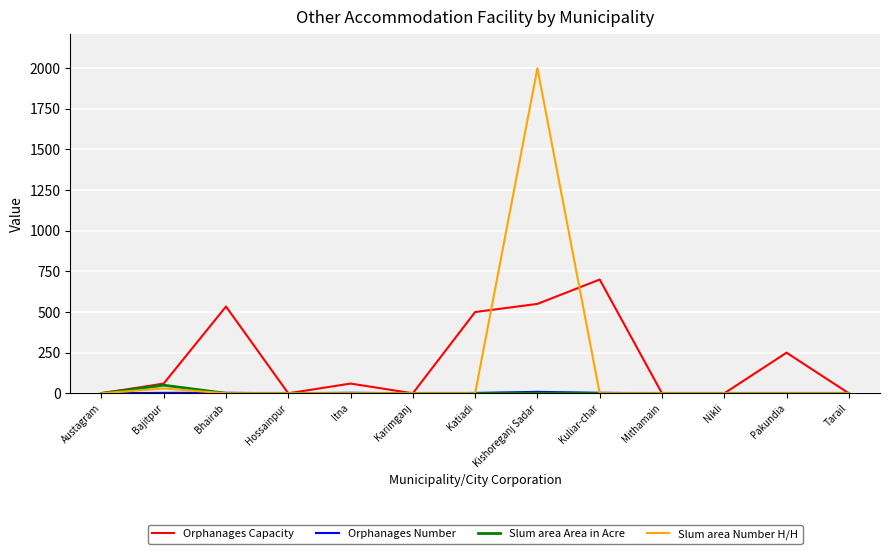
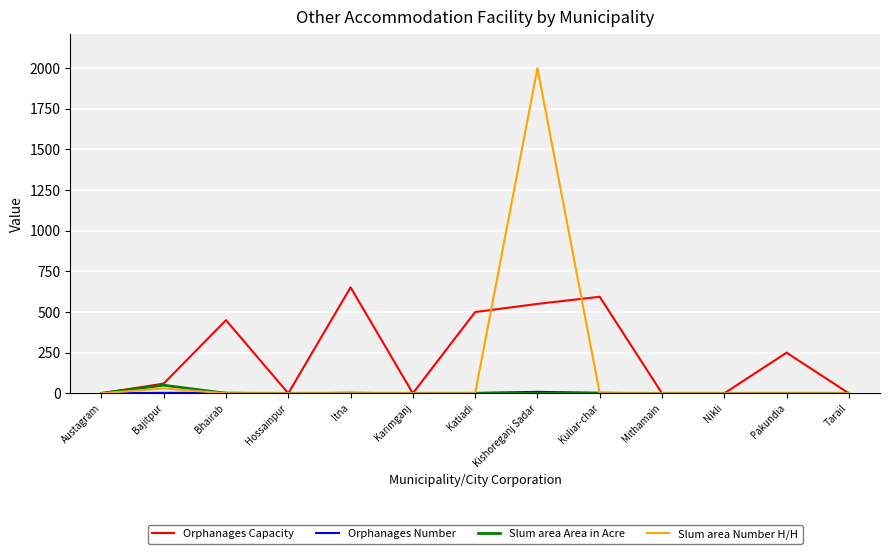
  {
    "Orphanages Capacity": {
-     "Bhairab": 530,
-     "Itna": 60,
+     "Bhairab": 450,
+     "Itna": 650,
      "Katiadi": 500,
      "Kishoreganj Sadar": 550,
-     "Kuliar-char": 700,
+     "Kuliar-char": 590,
      "Pakundia": 250
    },
    "Orphanages Number": {
      "Bajitpur": 0
    },
    "Slum area Number H/H": {
      "Bajitpur": 30,
      "Kishoreganj Sadar": 2000
    }
  }
